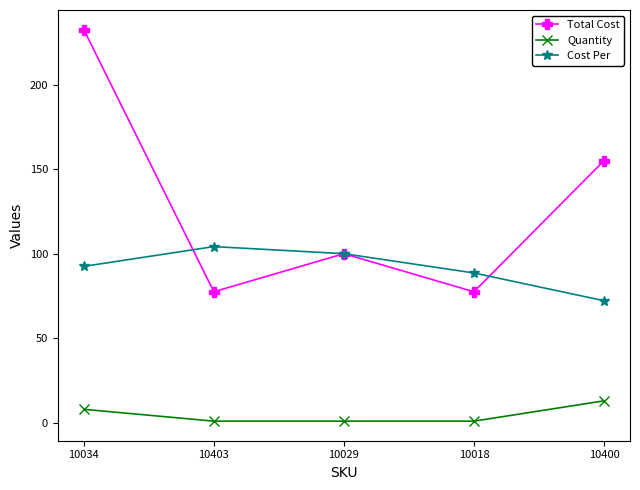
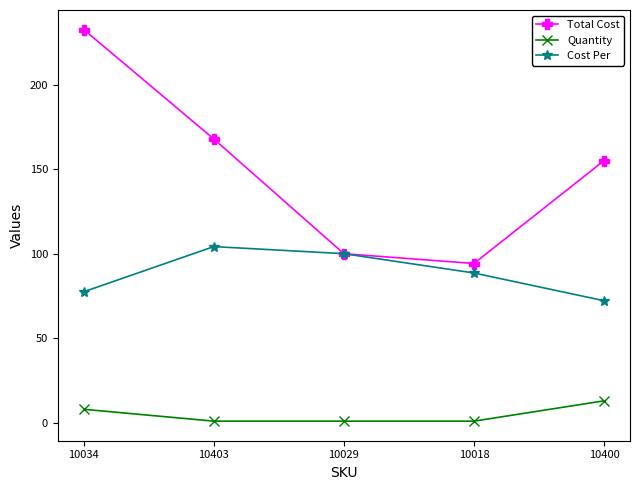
  {
    "Total Cost": {
      "10034": 233,
-     "10403": 78,
-     "10018": 78,
+     "10403": 168,
+     "10018": 94,
      "10400": 155
    },
    "Quantity": {
      "10034": 8,
      "10403": 1,
      "10029": 1,
      "10018": 1,
      "10400": 13
    },
    "Cost Per": {
-     "10034": 93,
+     "10034": 78,
      "10403": 104,
      "10018": 89,
      "10400": 72
    }
  }
